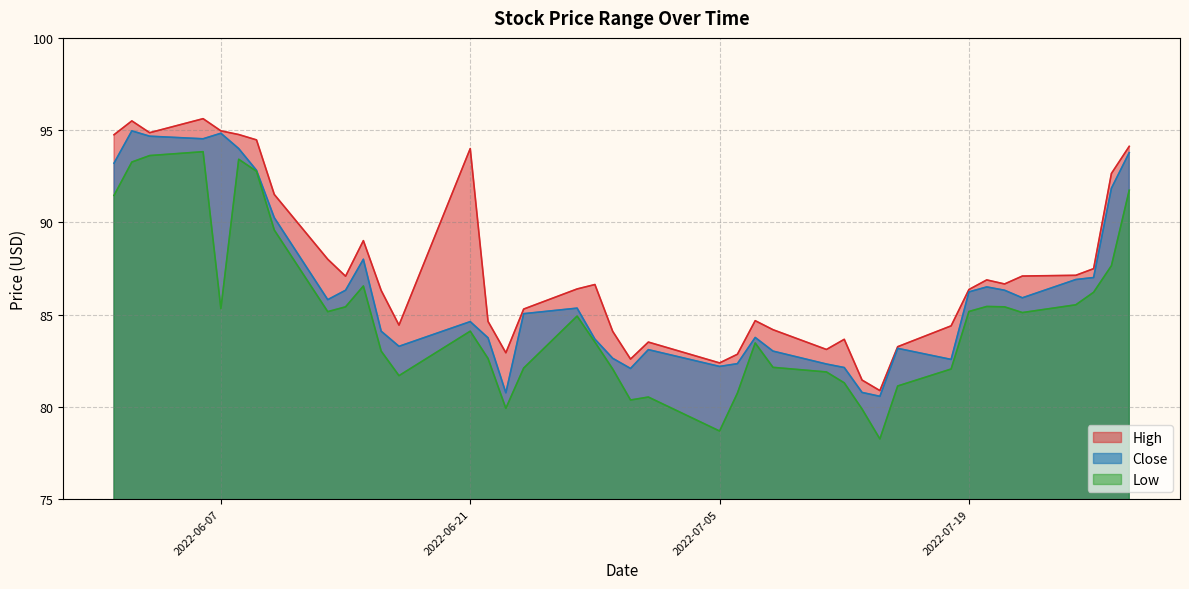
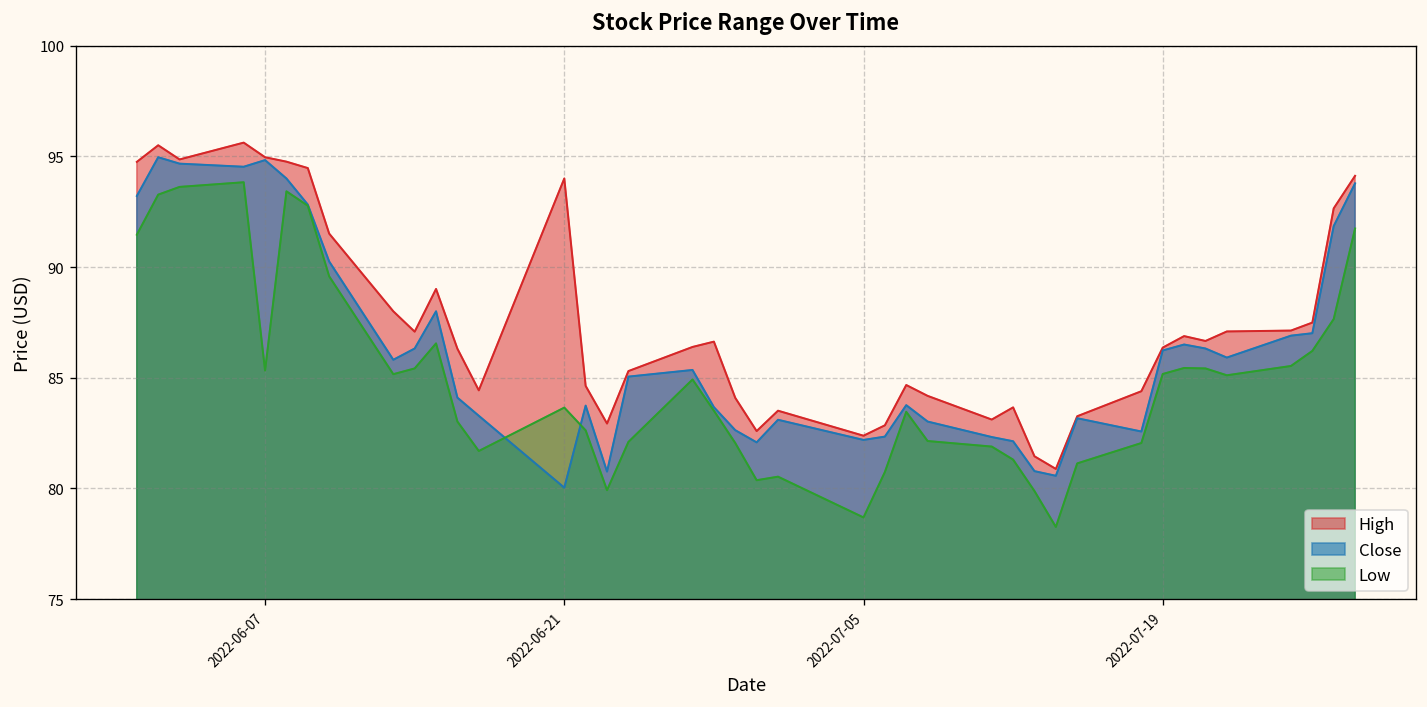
  {
    "High": {
      "2022-06-21": 94.0,
      "2022-07-05": 82.4
    },
    "Close": {
-     "2022-06-21": 84.6,
+     "2022-06-21": 80.0,
      "2022-07-05": 82.2
    },
    "Low": {
      "2022-06-07": 85.3,
-     "2022-06-21": 84.1,
+     "2022-06-21": 83.7,
      "2022-07-05": 78.7,
      "2022-07-19": 85.2
    }
  }
